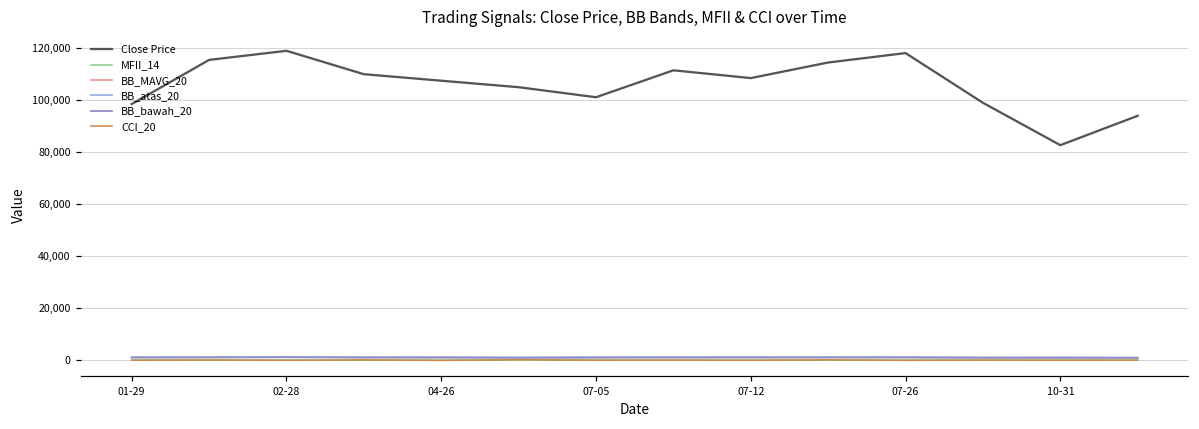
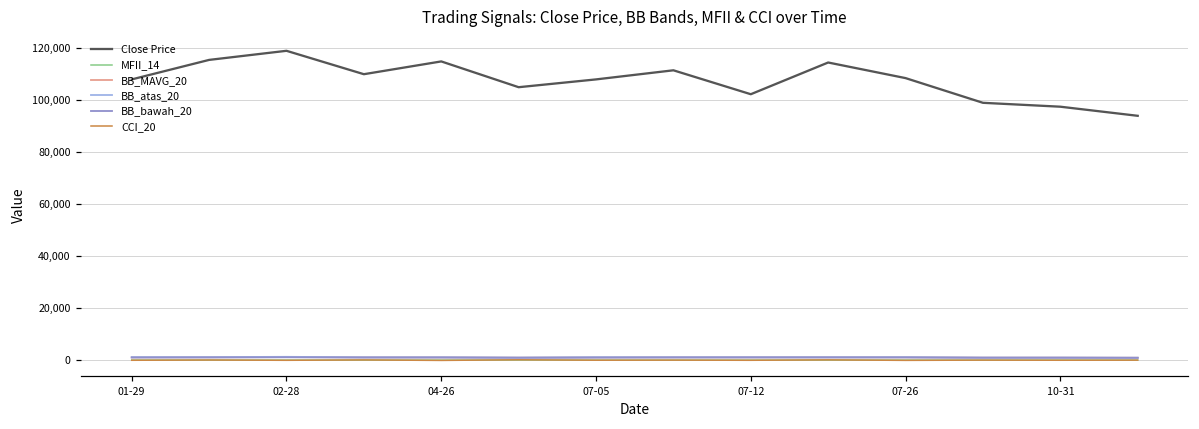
  {
    "Close Price": {
-     "01-29": "99,000",
+     "01-29": "108,000",
      "02-28": "119,000",
-     "04-26": "108,000",
-     "07-05": "101,000",
-     "07-12": "109,000",
-     "07-26": "118,000",
-     "10-31": "83,000"
+     "04-26": "115,000",
+     "07-05": "108,000",
+     "07-12": "102,000",
+     "07-26": "109,000",
+     "10-31": "98,000"
    }
  }
